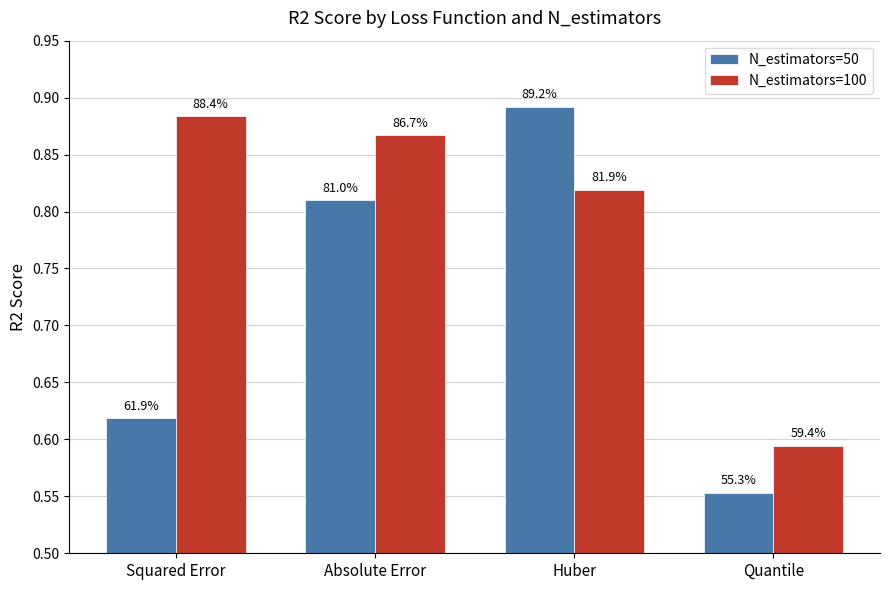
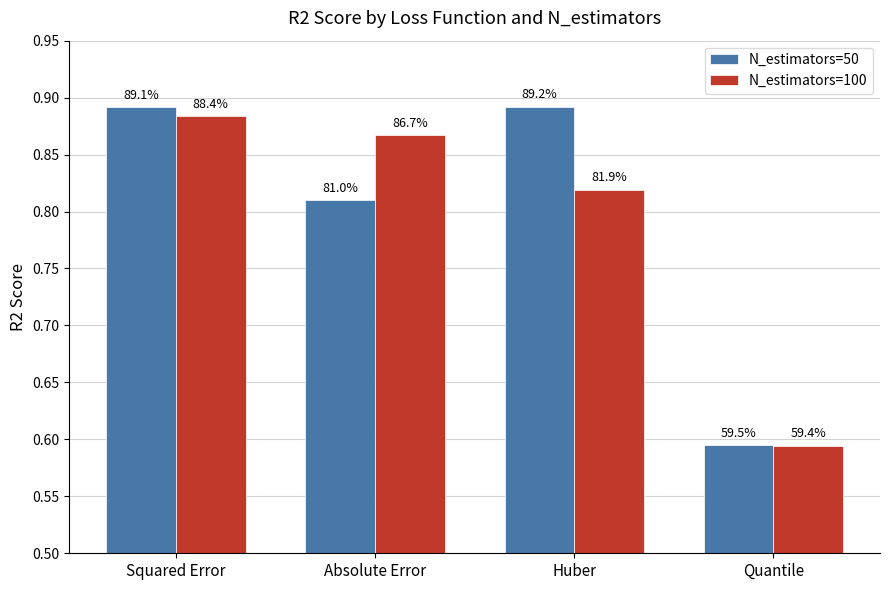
  {
    "N_estimators=50": {
-     "Squared Error": "61.9%",
+     "Squared Error": "89.1%",
      "Absolute Error": "81.0%",
      "Huber": "89.2%",
-     "Quantile": "55.3%"
+     "Quantile": "59.5%"
    },
    "N_estimators=100": {
      "Squared Error": "88.4%",
      "Absolute Error": "86.7%",
      "Huber": "81.9%",
      "Quantile": "59.4%"
    }
  }
